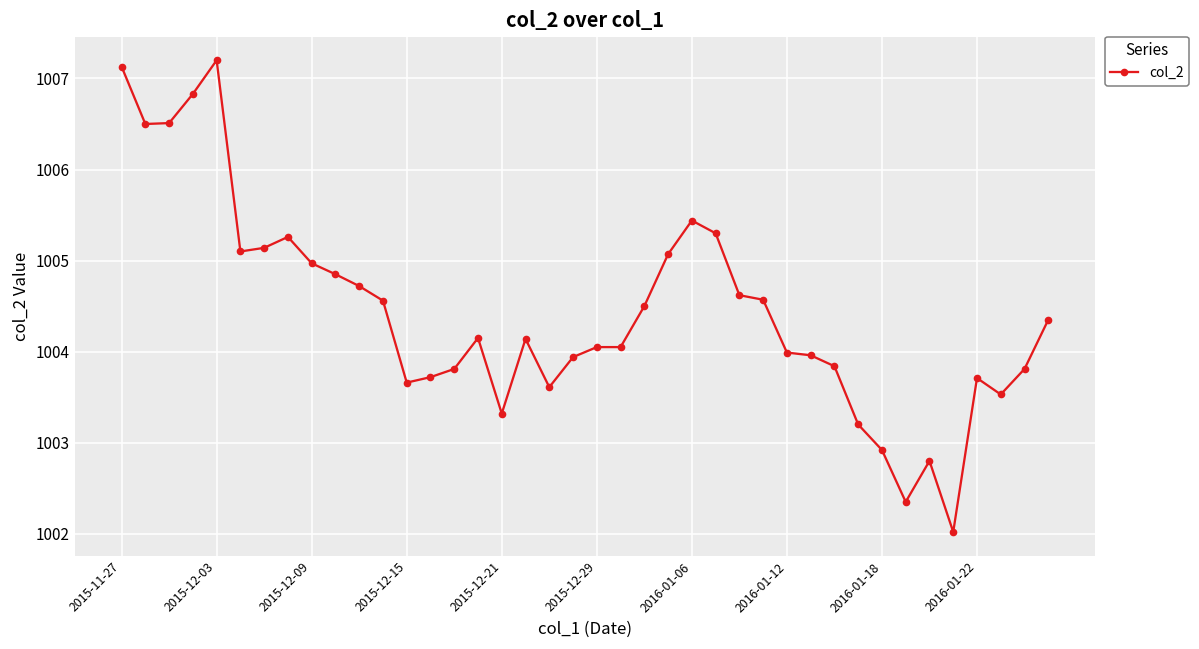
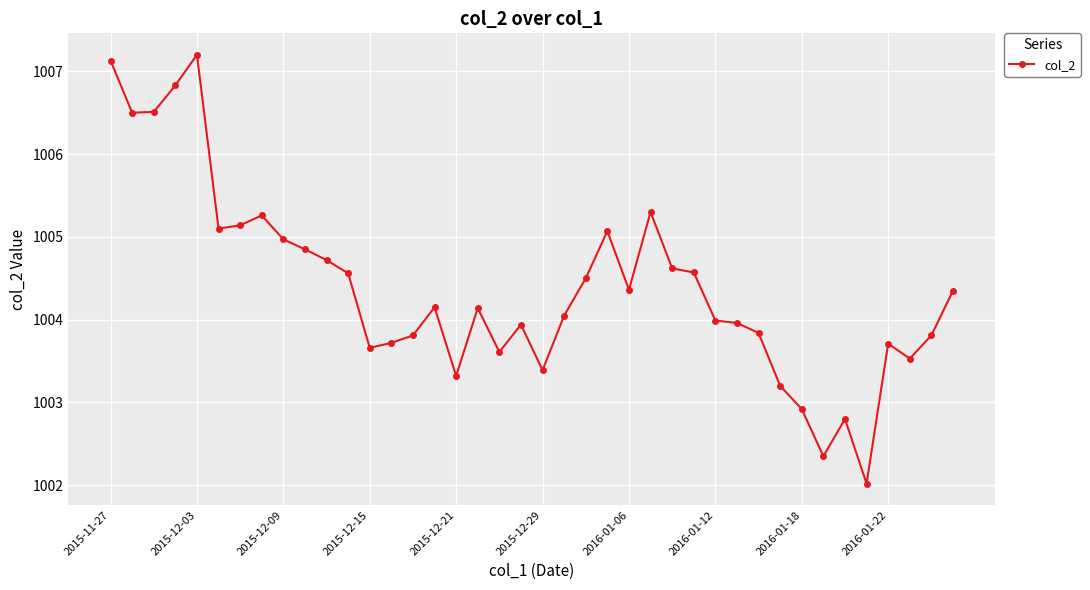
  {
    "2015-11-27": 1007.1,
    "2015-12-03": 1007.2,
    "2015-12-09": 1005.0,
    "2015-12-15": 1003.7,
    "2015-12-21": 1003.3,
-   "2015-12-29": 1004.1,
-   "2016-01-06": 1005.4,
+   "2015-12-29": 1003.4,
+   "2016-01-06": 1004.4,
    "2016-01-12": 1004.0,
    "2016-01-18": 1002.9,
    "2016-01-22": 1003.7
  }
